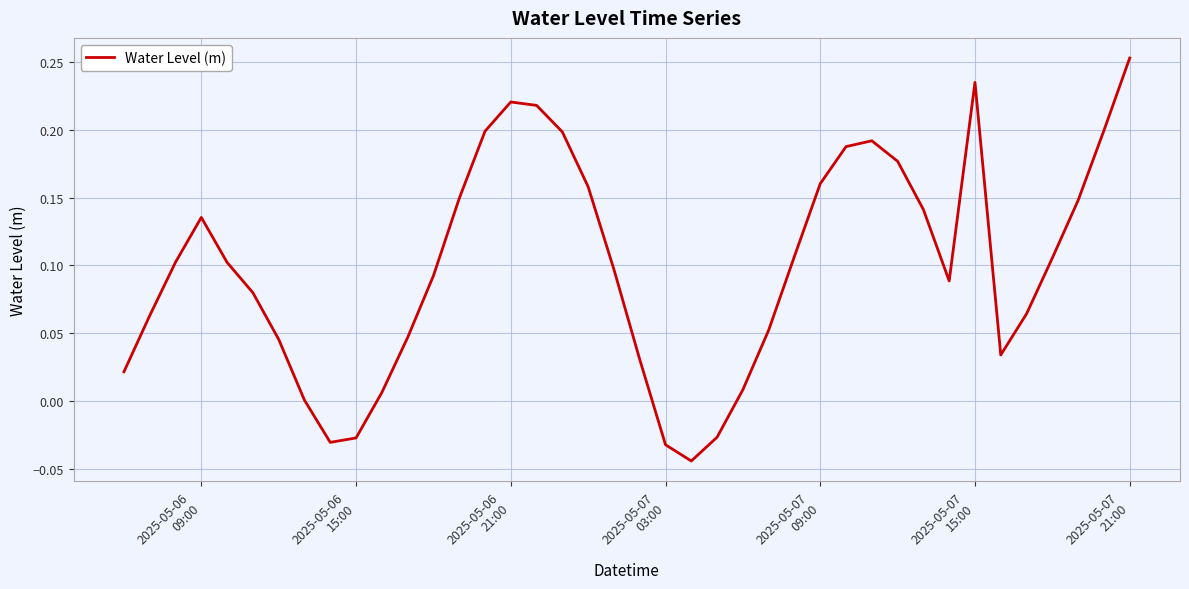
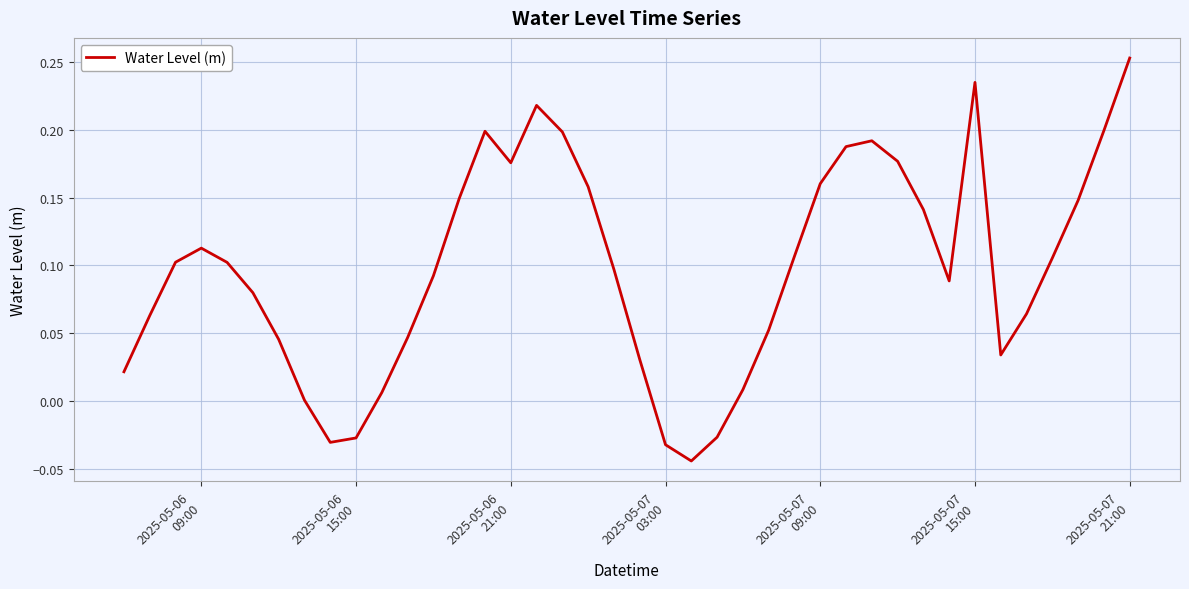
  {
-   "2025-05-06 09:00": 0.135,
+   "2025-05-06 09:00": 0.113,
    "2025-05-06 15:00": -0.027,
-   "2025-05-06 21:00": 0.221,
+   "2025-05-06 21:00": 0.176,
    "2025-05-07 03:00": -0.032,
    "2025-05-07 09:00": 0.160,
    "2025-05-07 15:00": 0.235,
    "2025-05-07 21:00": 0.253
  }
